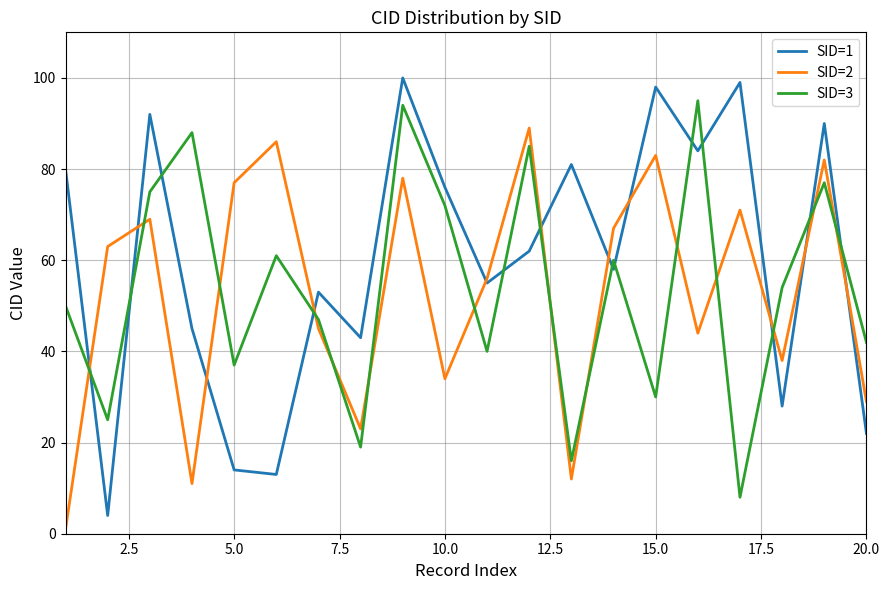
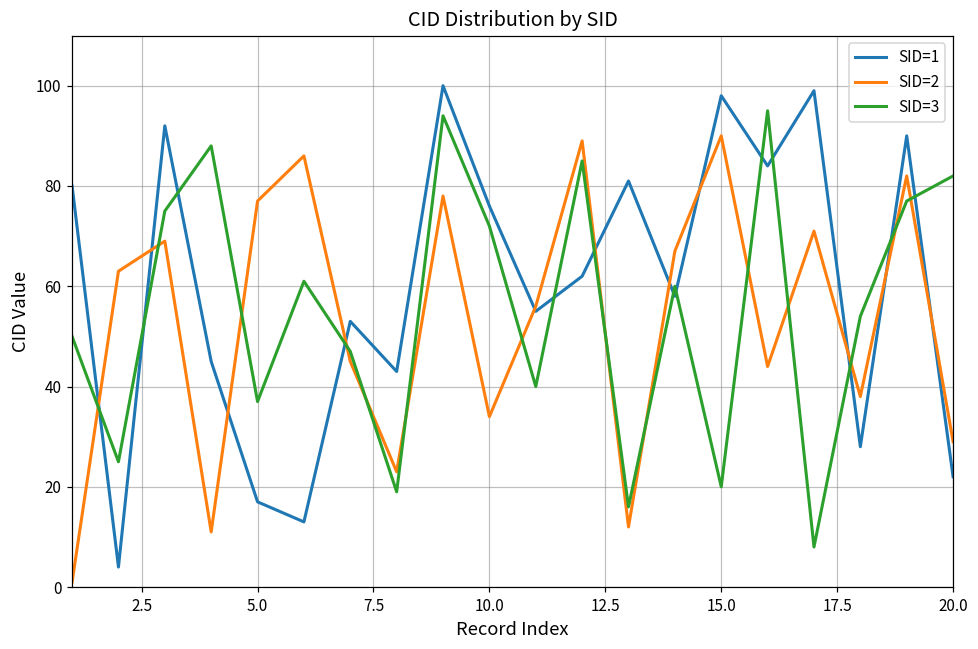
  {
    "SID=1": {
-     "5.0": 14,
+     "5.0": 17,
      "10.0": 76,
      "15.0": 98,
      "20.0": 22
    },
    "SID=2": {
      "5.0": 77,
      "10.0": 34,
-     "15.0": 83,
+     "15.0": 90,
      "20.0": 29
    },
    "SID=3": {
      "5.0": 37,
      "10.0": 72,
-     "15.0": 30,
-     "20.0": 42
+     "15.0": 20,
+     "20.0": 82
    }
  }
